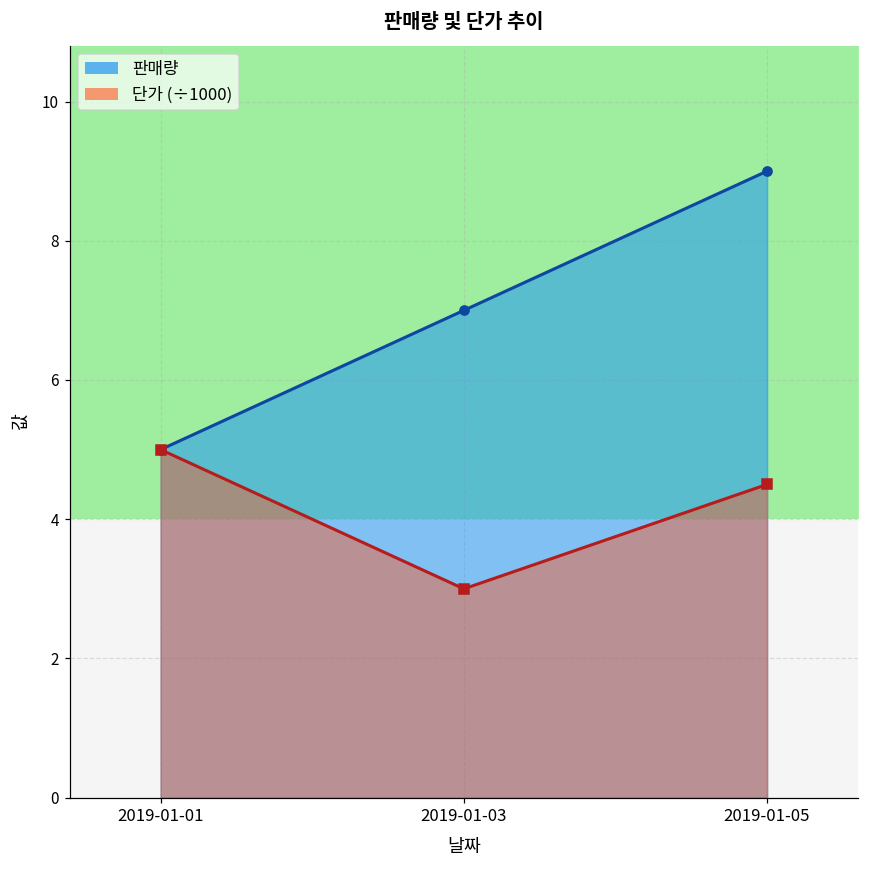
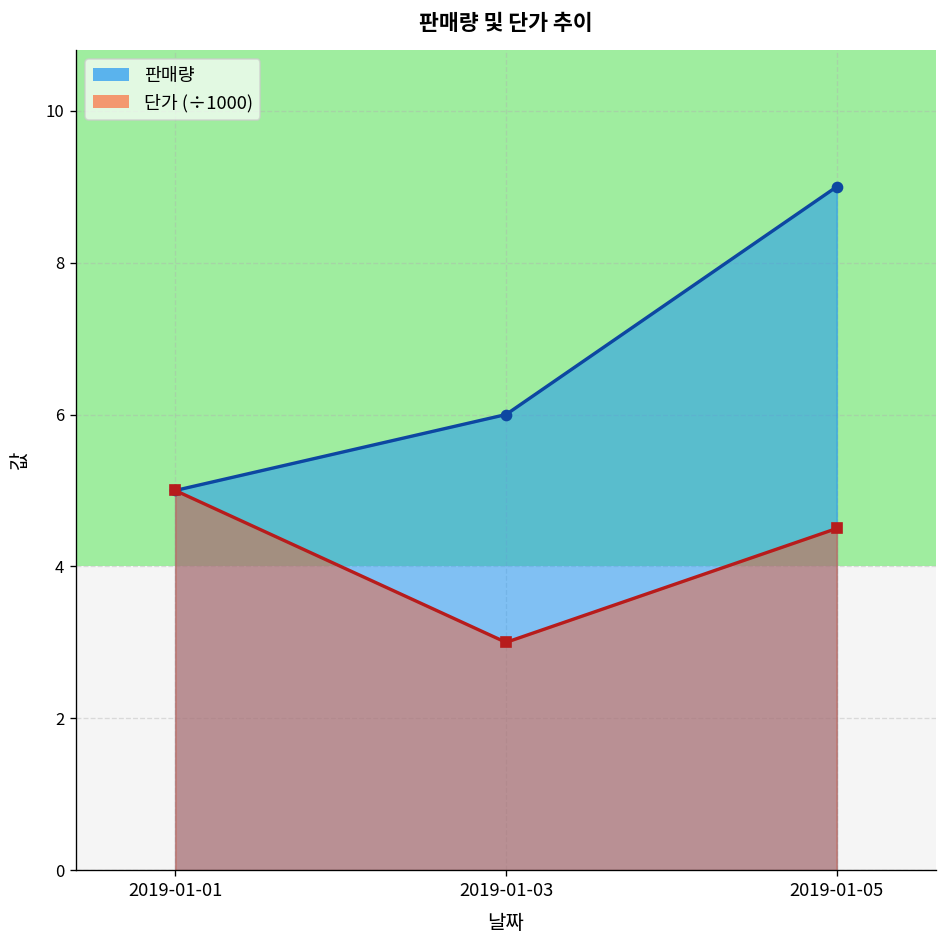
  {
    "판매량": {
-     "2019-01-03": 7,
+     "2019-01-03": 6,
      "2019-01-05": 9
    },
    "단가 (÷1000)": {
      "2019-01-03": 3,
      "2019-01-05": 4.5
    }
  }
